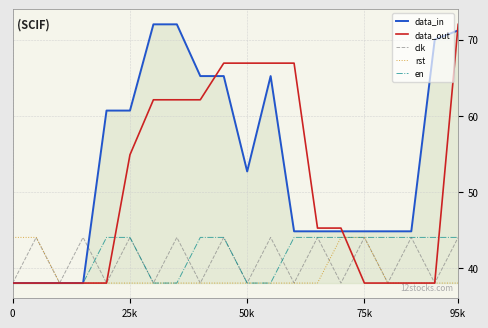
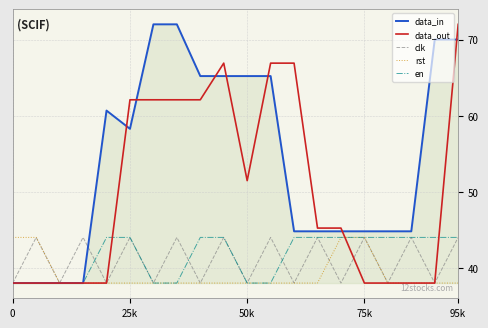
  {
    "data_in": {
-     "25k": 61,
-     "50k": 53,
+     "25k": 58,
+     "50k": 65,
      "75k": 45,
-     "95k": 71
+     "95k": 70
    },
    "data_out": {
-     "25k": 55,
-     "50k": 67,
+     "25k": 62,
+     "50k": 51,
      "75k": 38,
      "95k": 72
    },
    "rst": {
      "0": 44,
      "25k": 38,
      "95k": 38
    }
  }
